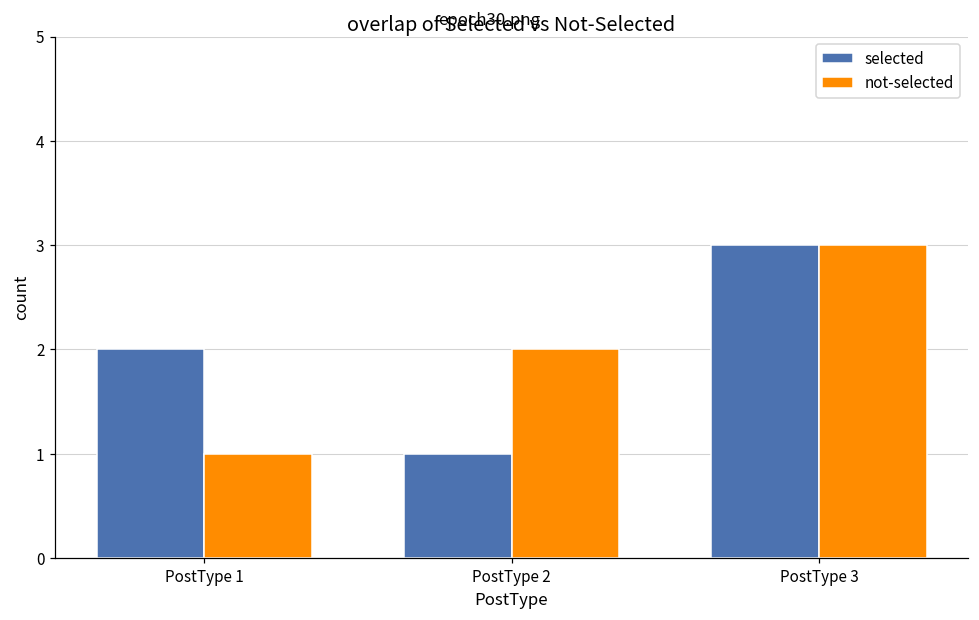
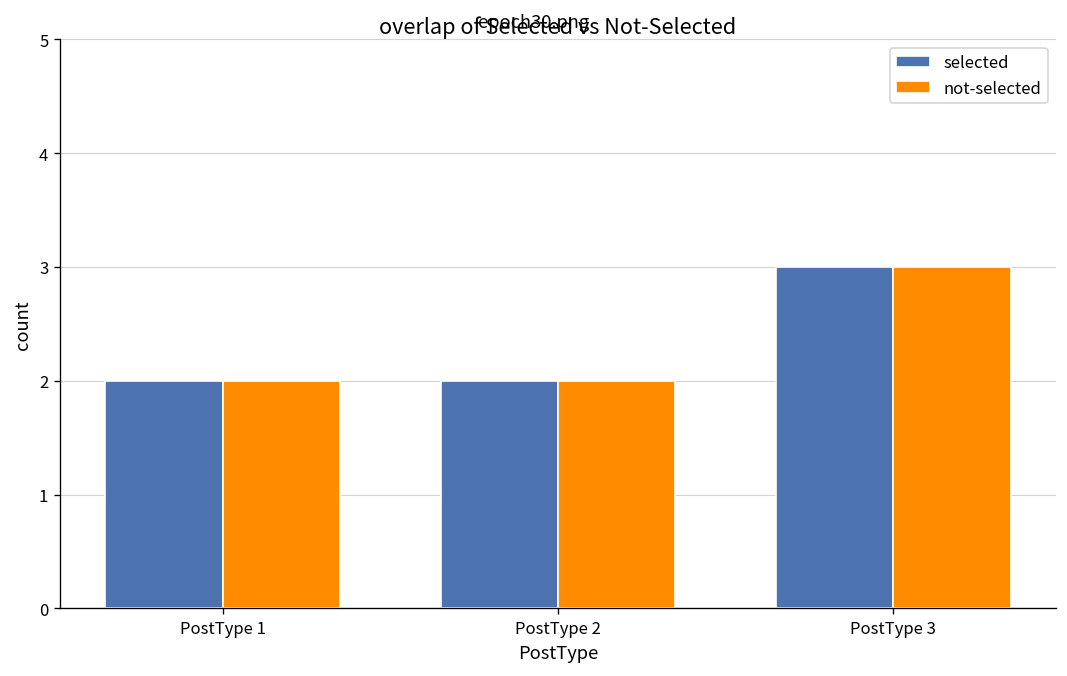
  {
    "selected": {
      "PostType 1": 2,
-     "PostType 2": 1,
+     "PostType 2": 2,
      "PostType 3": 3
    },
    "not-selected": {
-     "PostType 1": 1,
+     "PostType 1": 2,
      "PostType 2": 2,
      "PostType 3": 3
    }
  }
